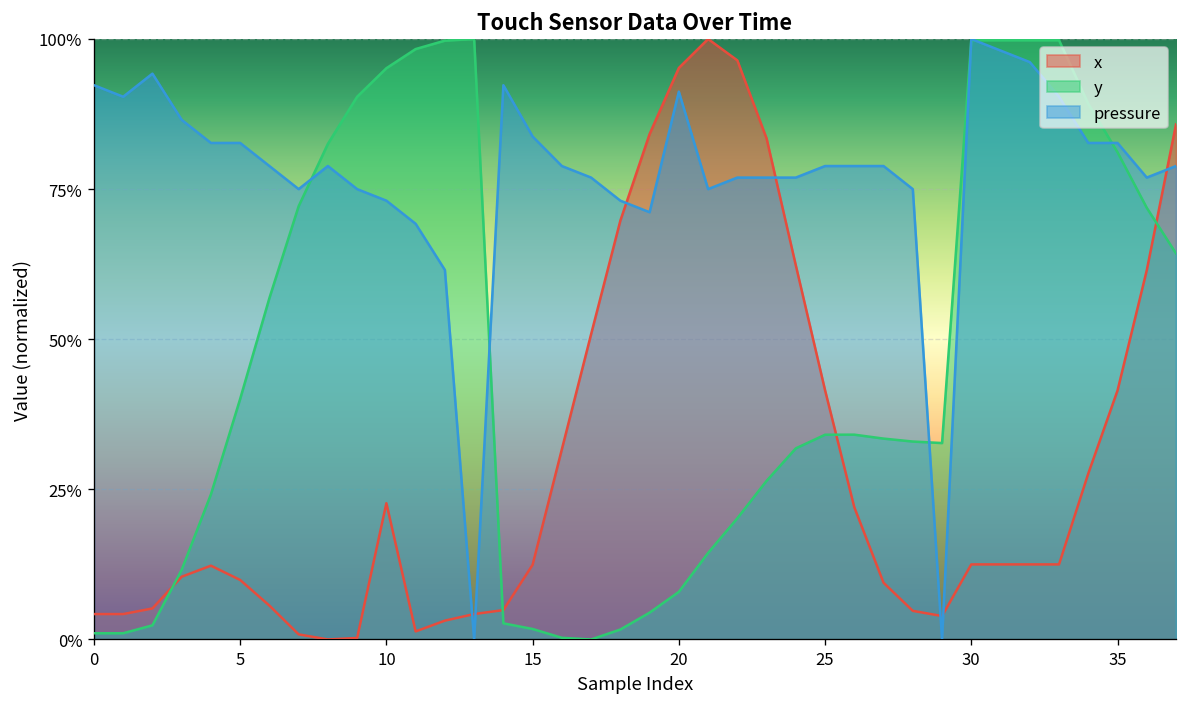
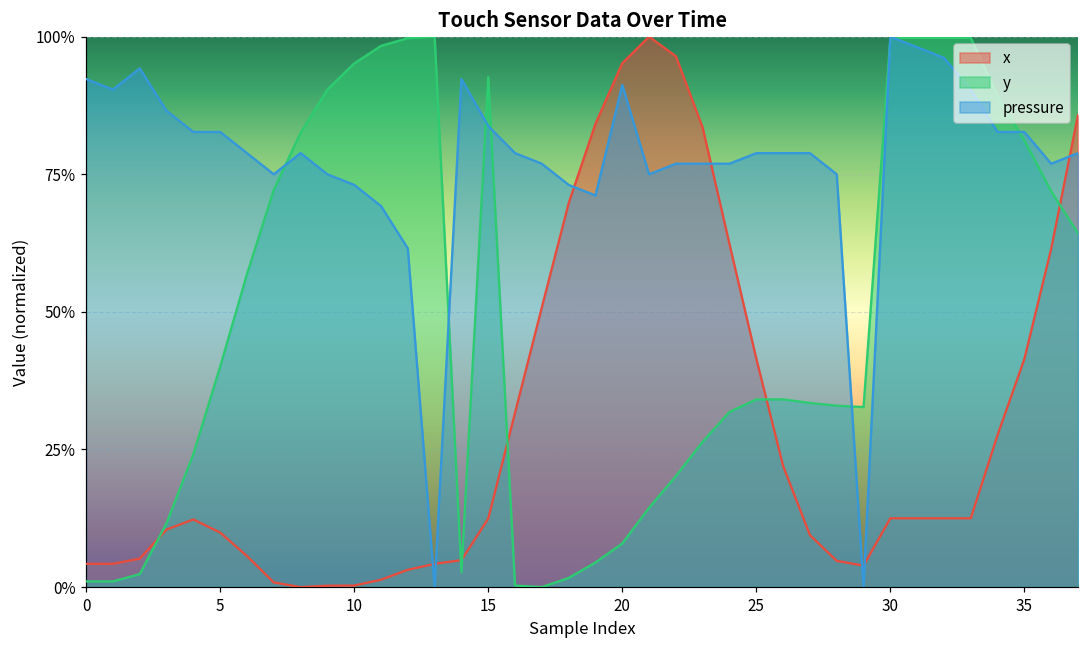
  {
    "x": {
      "0": "4%",
      "5": "10%",
-     "10": "23%",
+     "10": "0%",
      "15": "12%",
      "20": "95%",
      "25": "42%",
      "30": "13%",
      "35": "41%"
    },
    "y": {
      "0": "1%",
      "5": "40%",
      "10": "95%",
-     "15": "2%",
+     "15": "93%",
      "20": "8%",
      "25": "34%",
      "35": "81%"
    },
    "pressure": {
      "0": "92%",
      "5": "83%",
      "10": "73%",
      "15": "84%",
      "20": "91%",
      "25": "79%",
      "35": "83%"
    }
  }
